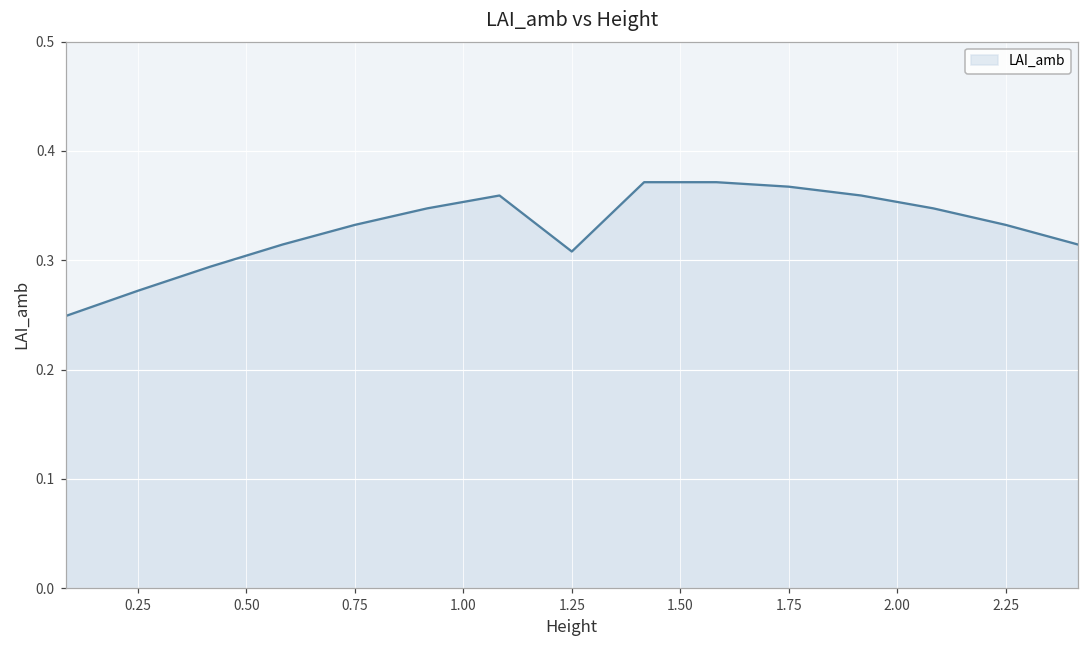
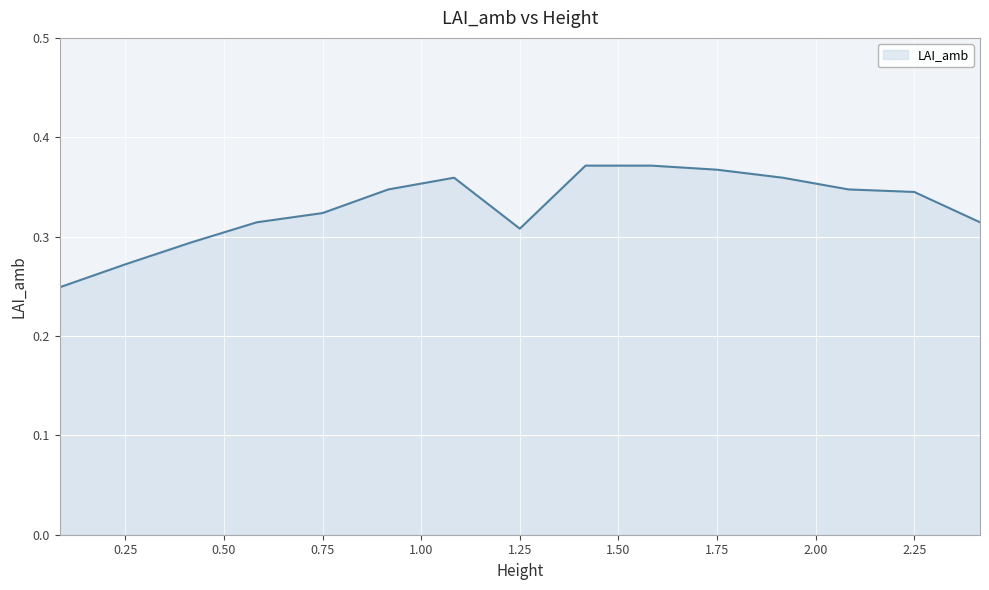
  {
    "0.25": 0.27,
-   "0.75": 0.33,
+   "0.75": 0.32,
    "1.25": 0.31,
    "1.75": 0.37,
-   "2.25": 0.33
+   "2.25": 0.34
  }
